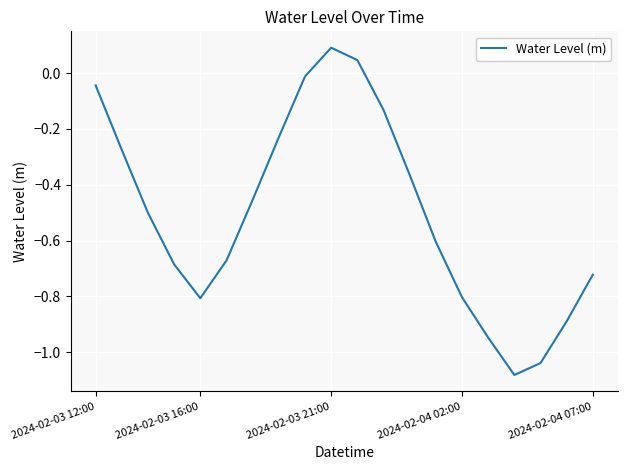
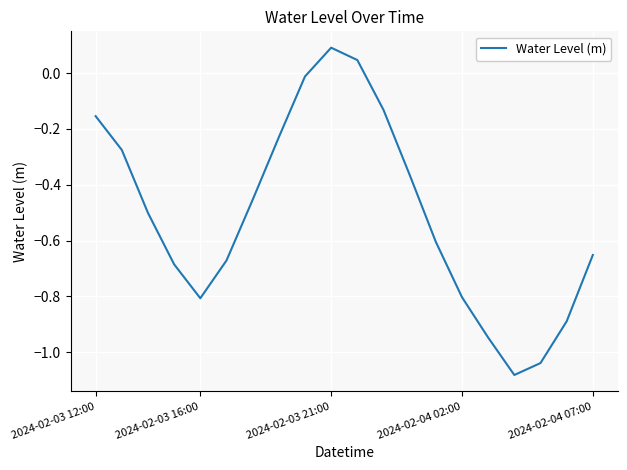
  {
-   "2024-02-03 12:00": -0.04,
+   "2024-02-03 12:00": -0.15,
    "2024-02-03 16:00": -0.81,
    "2024-02-03 21:00": 0.09,
    "2024-02-04 02:00": -0.80,
-   "2024-02-04 07:00": -0.72
+   "2024-02-04 07:00": -0.65
  }
